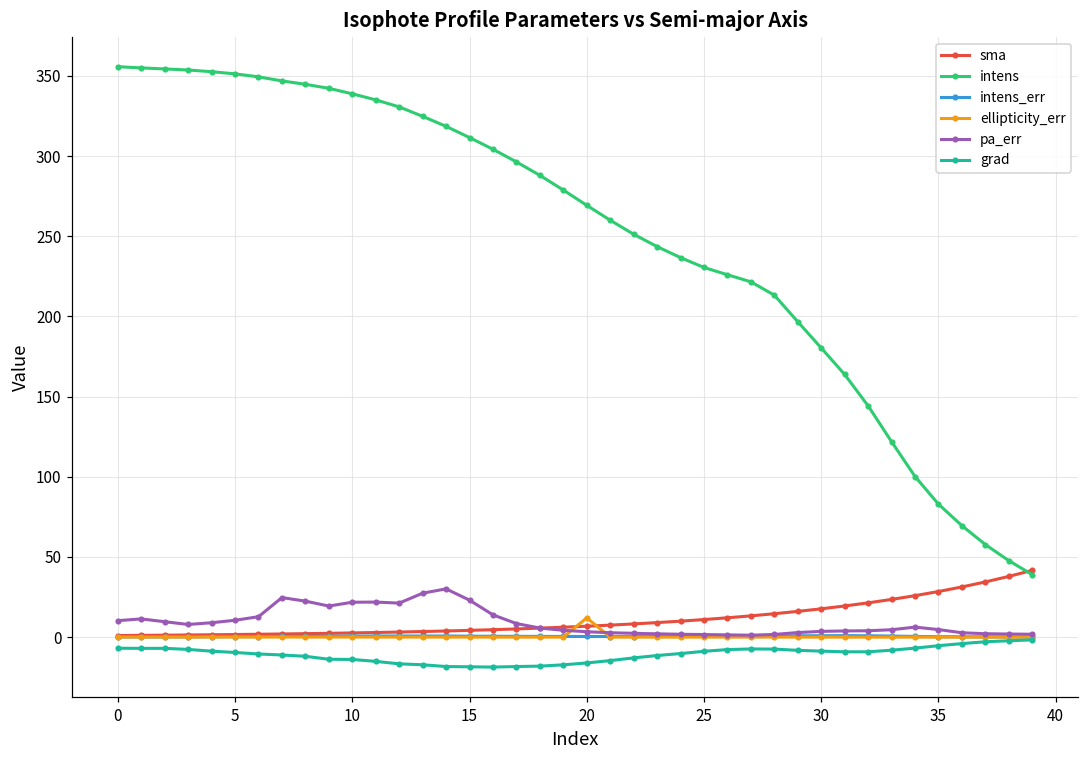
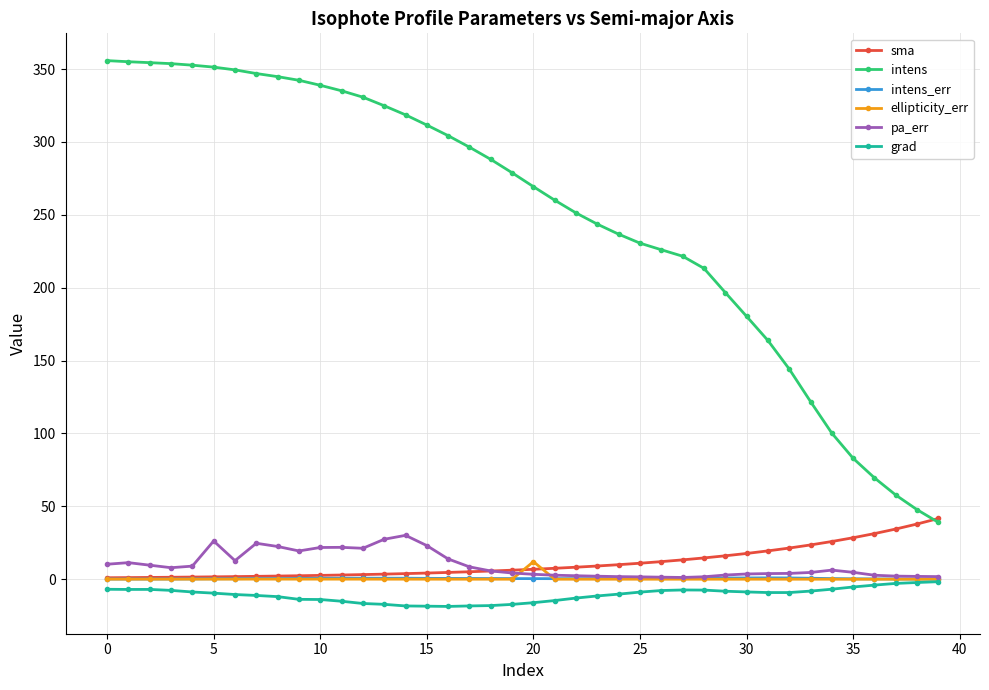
  {
    "sma": {
      "10": 3,
      "15": 4,
      "20": 7,
      "25": 11,
      "30": 18,
      "35": 28
    },
    "intens_err": {
      "20": 0
    },
    "ellipticity_err": {
      "20": 12
    },
    "pa_err": {
      "0": 10,
-     "5": 11,
+     "5": 26,
      "10": 22,
      "15": 23,
      "20": 3,
      "30": 4,
      "35": 5
    }
  }
